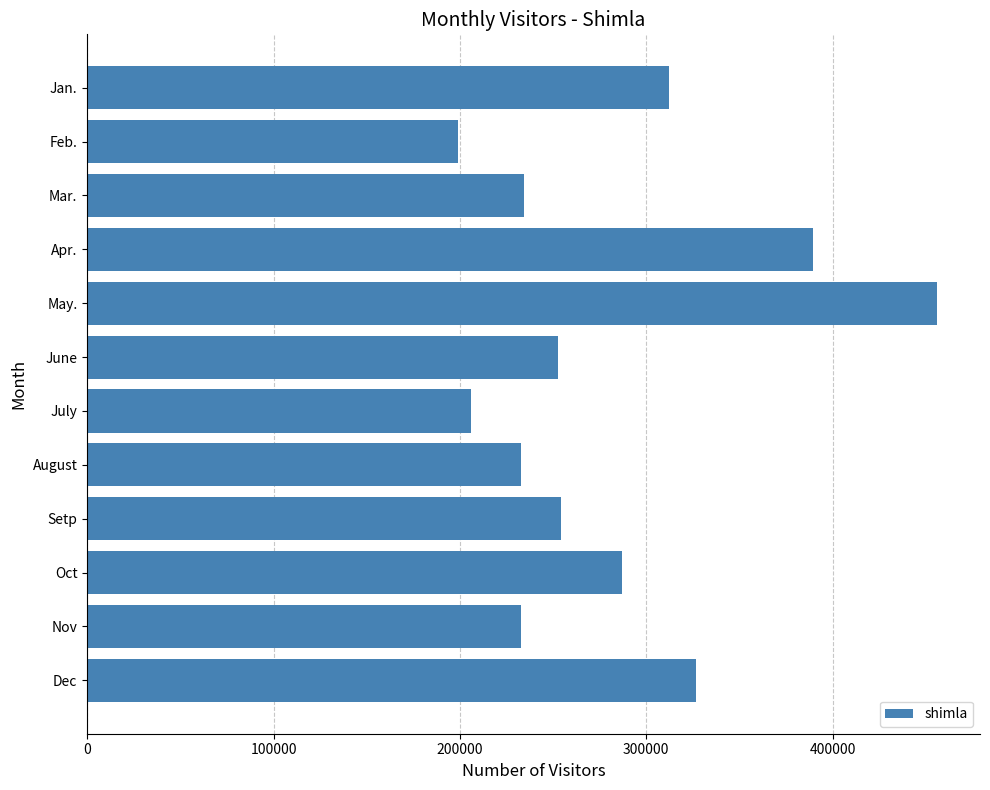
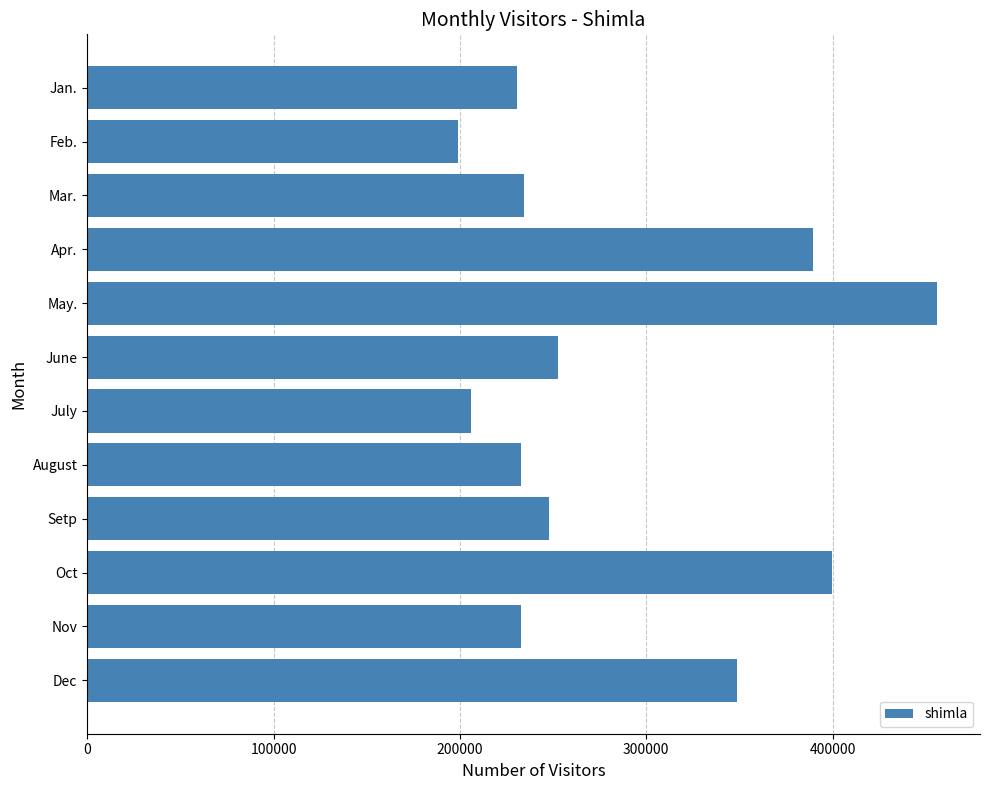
  {
-   "Jan.": 312000,
+   "Jan.": 230000,
    "Feb.": 199000,
    "Mar.": 234000,
    "Apr.": 390000,
    "May.": 456000,
    "June": 253000,
    "July": 206000,
    "August": 233000,
-   "Setp": 254000,
-   "Oct": 287000,
+   "Setp": 248000,
+   "Oct": 400000,
    "Nov": 233000,
-   "Dec": 327000
+   "Dec": 348000
  }
